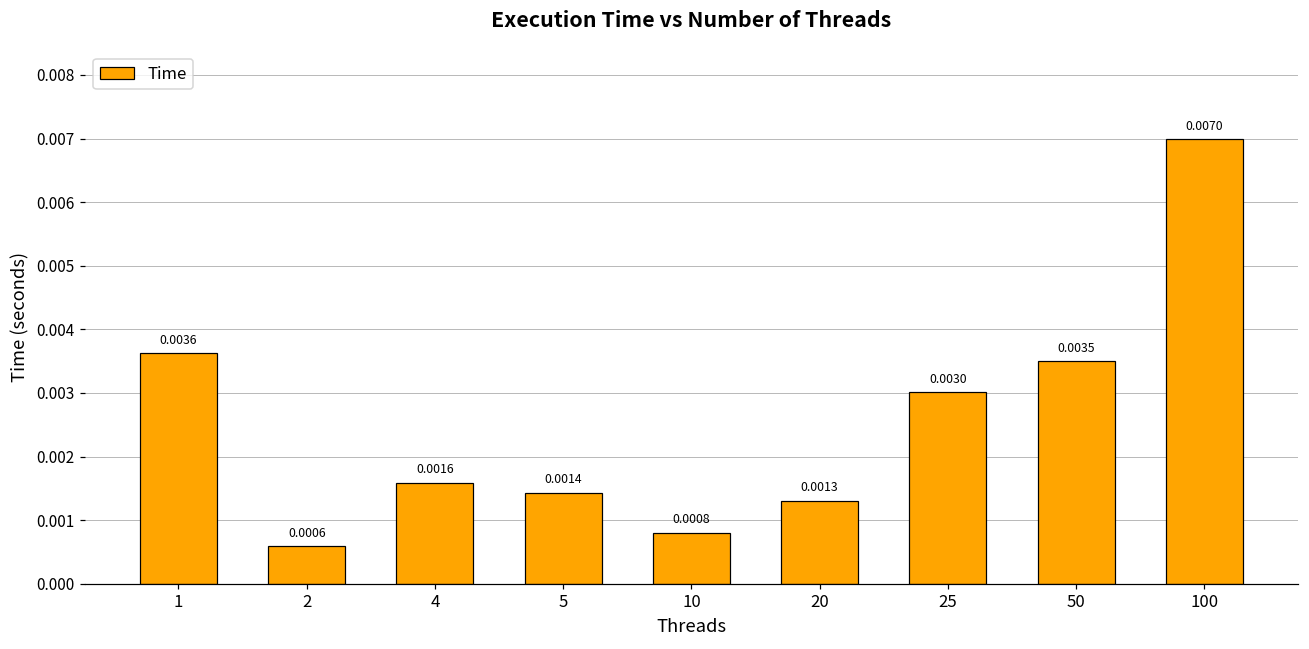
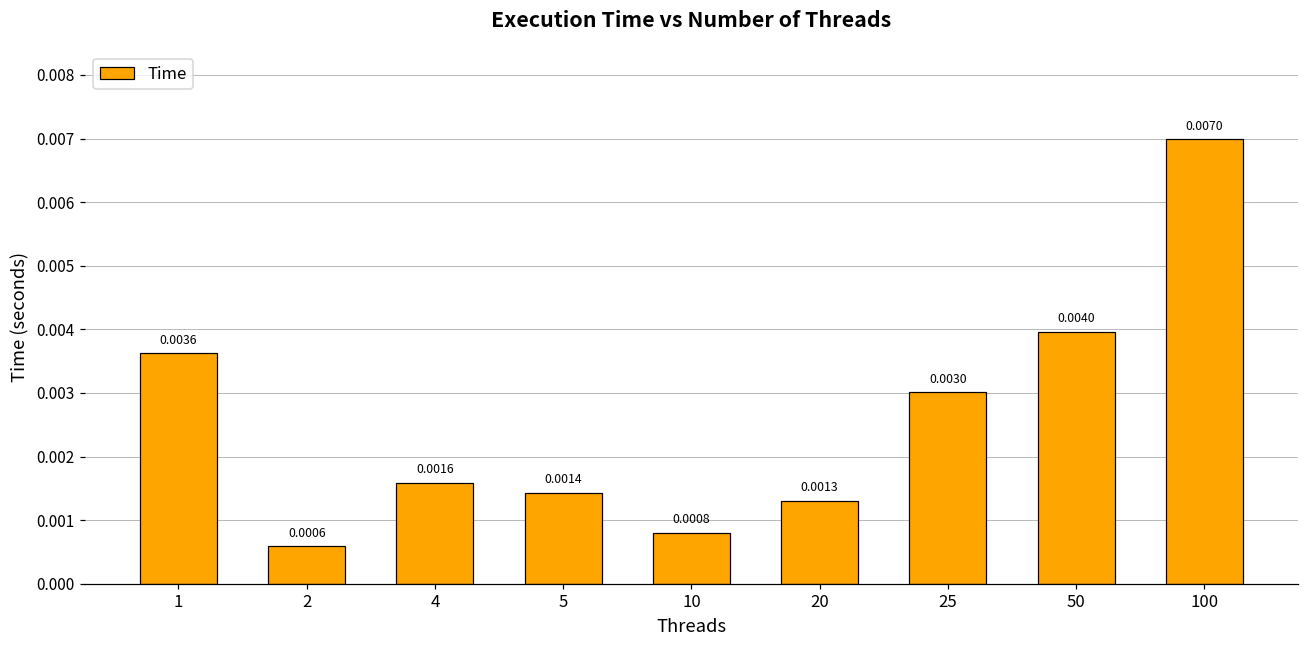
  {
    "1": 0.0036,
    "2": 0.0006,
    "4": 0.0016,
    "5": 0.0014,
    "10": 0.0008,
    "20": 0.0013,
    "25": 0.0030,
-   "50": 0.0035,
+   "50": 0.0040,
    "100": 0.0070
  }
